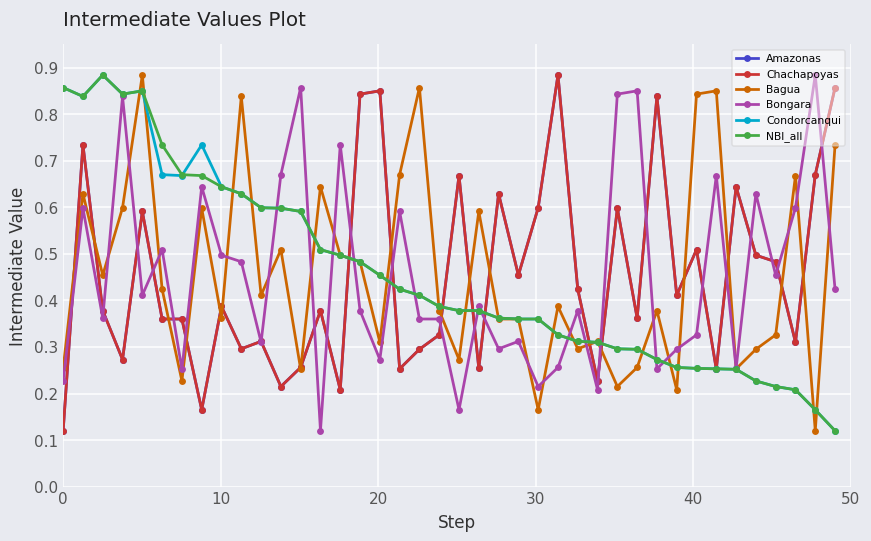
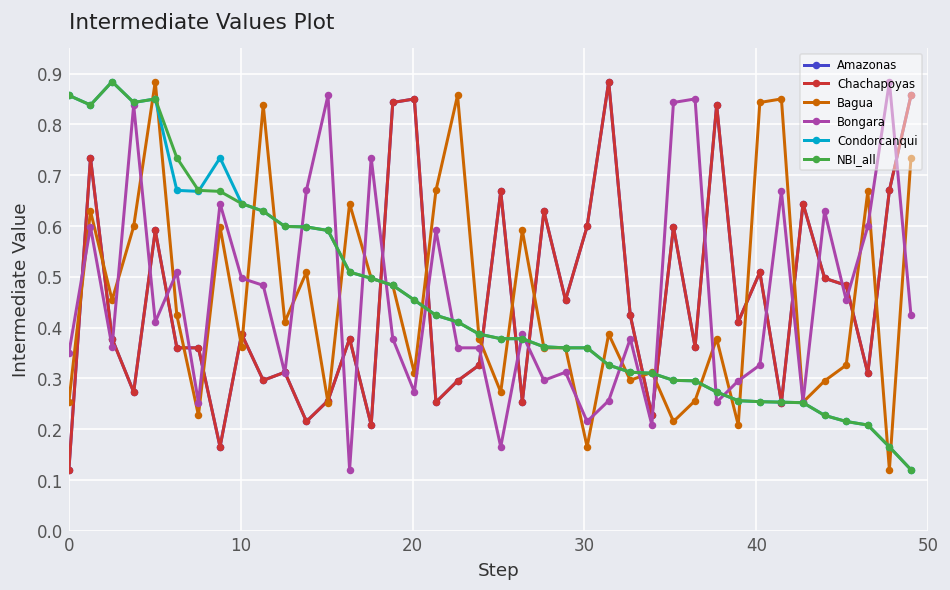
  {
    "Chachapoyas": {
      "0": 0.12
    },
    "Bagua": {
      "0": 0.25
    },
    "Bongara": {
-     "0": 0.23
+     "0": 0.35
    }
  }
